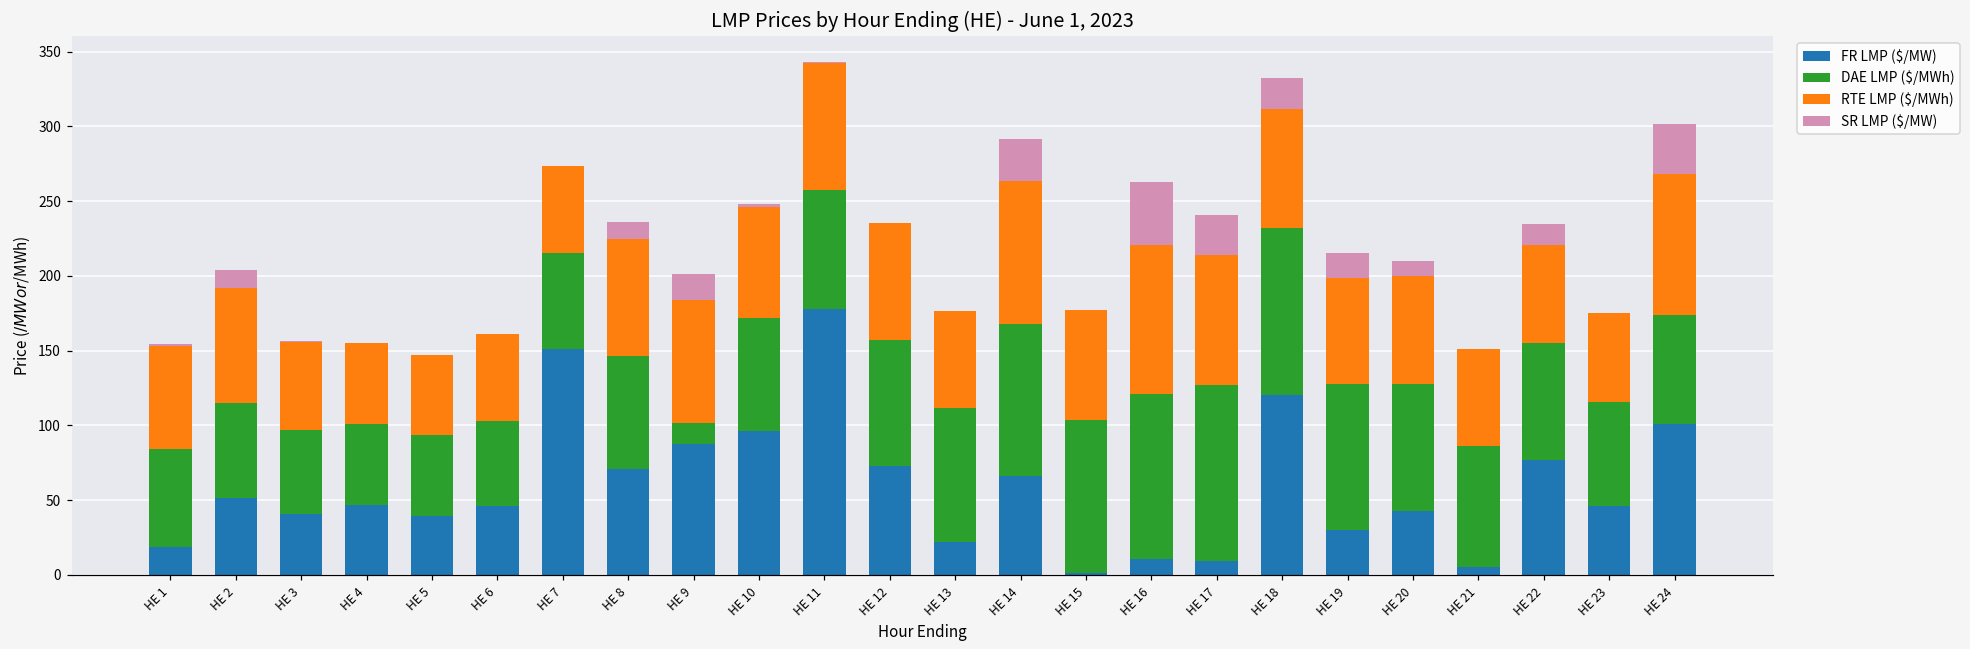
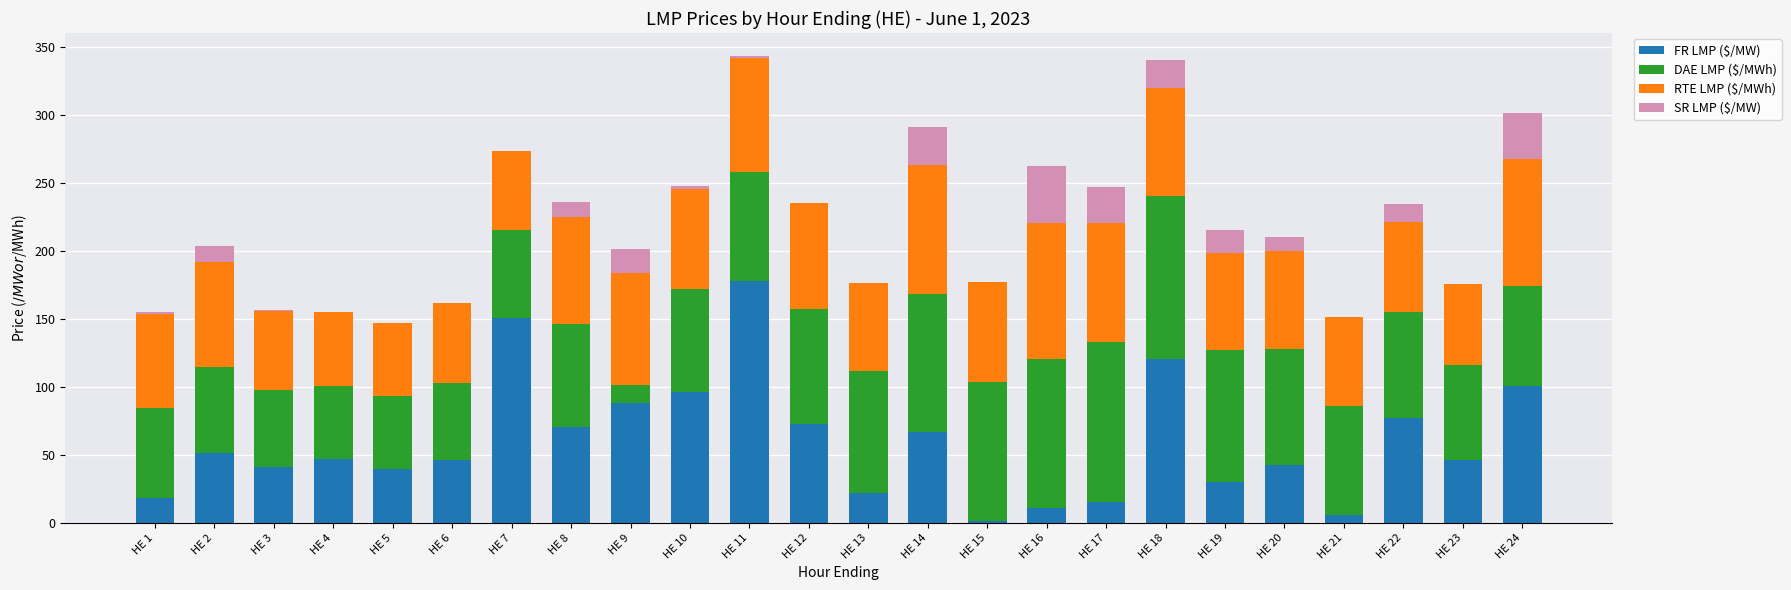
  {
    "FR LMP ($/MW)": {
      "HE 1": 18,
      "HE 2": 51,
      "HE 3": 41,
      "HE 4": 47,
      "HE 5": 40,
      "HE 6": 46,
      "HE 7": 151,
      "HE 8": 71,
      "HE 9": 88,
      "HE 10": 96,
      "HE 11": 178,
      "HE 12": 73,
      "HE 13": 22,
      "HE 14": 66,
      "HE 16": 11,
-     "HE 17": 9,
+     "HE 17": 15,
      "HE 18": 120,
      "HE 19": 30,
      "HE 20": 43,
      "HE 21": 5,
      "HE 22": 77,
      "HE 23": 46,
      "HE 24": 101
    },
    "DAE LMP ($/MWh)": {
      "HE 1": 66,
      "HE 2": 63,
      "HE 3": 56,
      "HE 4": 54,
      "HE 5": 54,
      "HE 6": 57,
      "HE 7": 65,
      "HE 8": 76,
      "HE 9": 14,
      "HE 10": 76,
      "HE 11": 80,
      "HE 12": 84,
      "HE 13": 90,
      "HE 14": 102,
      "HE 15": 102,
      "HE 16": 110,
      "HE 17": 118,
-     "HE 18": 112,
+     "HE 18": 120,
      "HE 19": 97,
      "HE 20": 85,
      "HE 21": 81,
      "HE 22": 78,
      "HE 23": 70,
      "HE 24": 73
    },
    "RTE LMP ($/MWh)": {
      "HE 1": 69,
      "HE 2": 77,
      "HE 3": 59,
      "HE 4": 54,
      "HE 5": 53,
      "HE 6": 58,
      "HE 7": 58,
      "HE 8": 78,
      "HE 9": 82,
      "HE 10": 74,
      "HE 11": 84,
      "HE 12": 78,
      "HE 13": 65,
      "HE 14": 95,
      "HE 15": 74,
      "HE 16": 100,
      "HE 17": 87,
      "HE 18": 79,
      "HE 19": 71,
      "HE 20": 72,
      "HE 21": 65,
      "HE 22": 66,
      "HE 23": 59,
      "HE 24": 94
    },
    "SR LMP ($/MW)": {
      "HE 2": 12,
      "HE 4": 0,
      "HE 5": 0,
      "HE 6": 0,
      "HE 8": 11,
      "HE 9": 17,
      "HE 10": 2,
      "HE 12": 0,
      "HE 13": 0,
      "HE 14": 28,
      "HE 15": 0,
      "HE 16": 42,
      "HE 17": 26,
      "HE 18": 21,
      "HE 19": 17,
      "HE 20": 11,
      "HE 21": 0,
      "HE 22": 13,
      "HE 23": 0,
      "HE 24": 34
    }
  }
